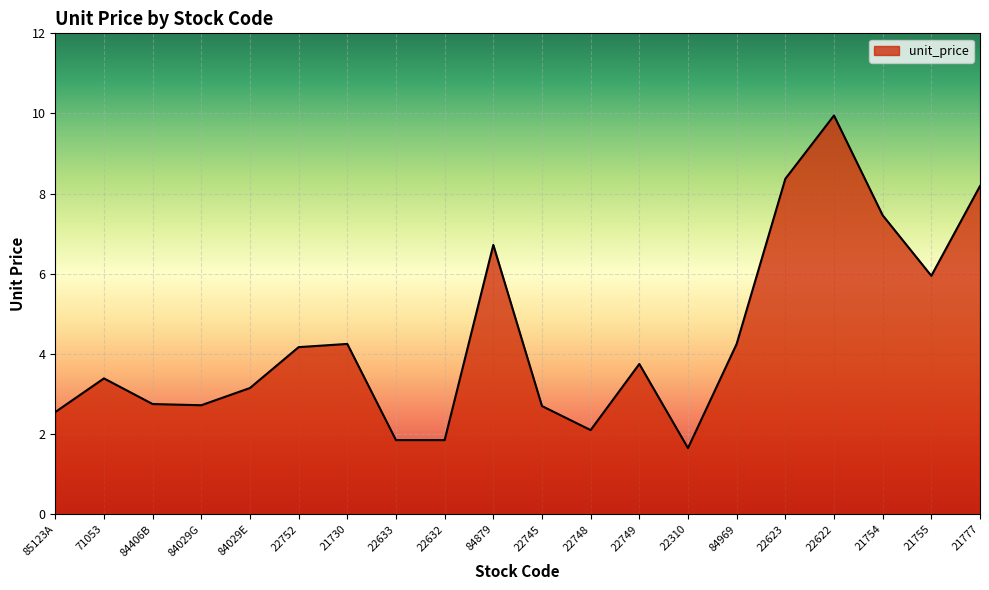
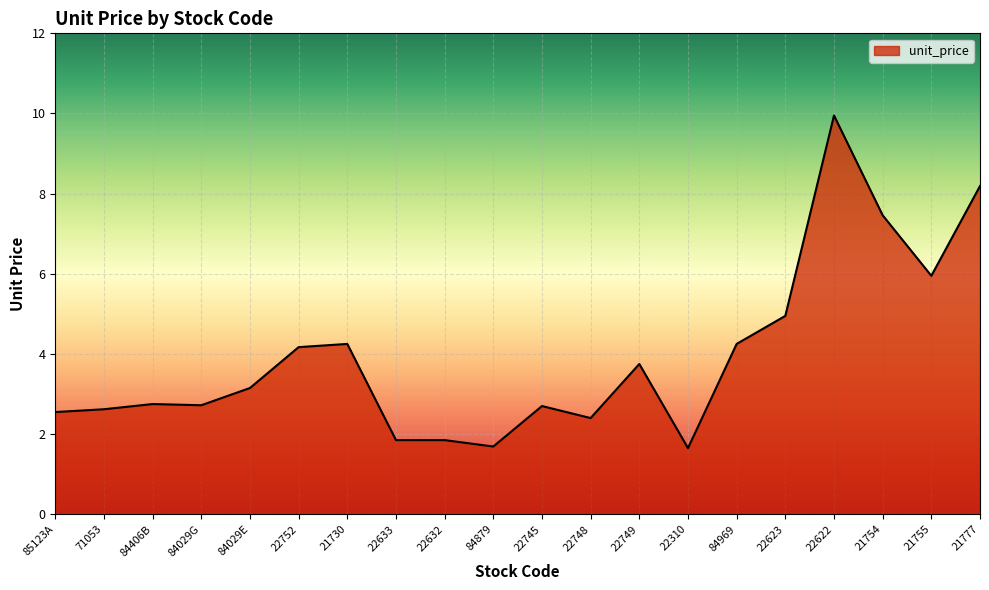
  {
    "85123A": 2.6,
-   "71053": 3.4,
+   "71053": 2.6,
    "84406B": 2.8,
    "84029G": 2.7,
    "84029E": 3.2,
    "22752": 4.2,
    "21730": 4.3,
    "22633": 1.9,
    "22632": 1.9,
-   "84879": 6.7,
+   "84879": 1.7,
    "22745": 2.7,
-   "22748": 2.1,
+   "22748": 2.4,
    "22749": 3.8,
    "22310": 1.7,
    "84969": 4.3,
-   "22623": 8.4,
+   "22623": 5.0,
    "22622": 10.0,
    "21754": 7.5,
    "21755": 6.0,
    "21777": 8.2
  }
